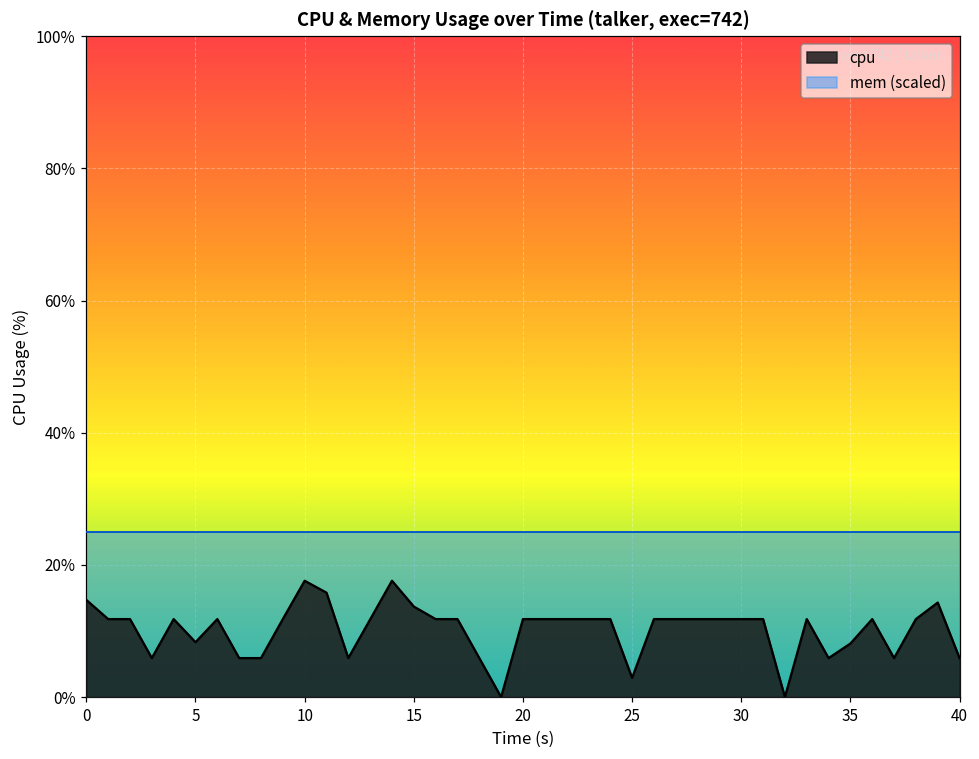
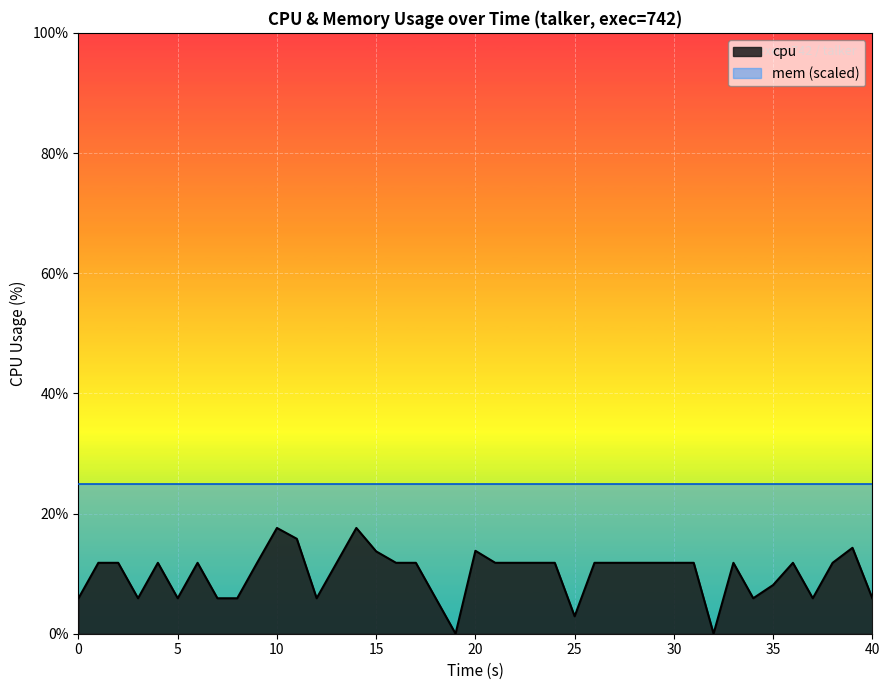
  {
    "cpu": {
-     "0": "15%",
-     "5": "8%",
+     "0": "6%",
+     "5": "6%",
      "10": "18%",
      "15": "14%",
-     "20": "12%",
+     "20": "14%",
      "25": "3%",
      "30": "12%",
      "35": "8%",
      "40": "6%"
    },
    "mem (scaled)": {
      "0": "25%",
      "5": "25%",
      "10": "25%",
      "15": "25%",
      "20": "25%",
      "25": "25%",
      "30": "25%",
      "35": "25%",
      "40": "25%"
    }
  }
